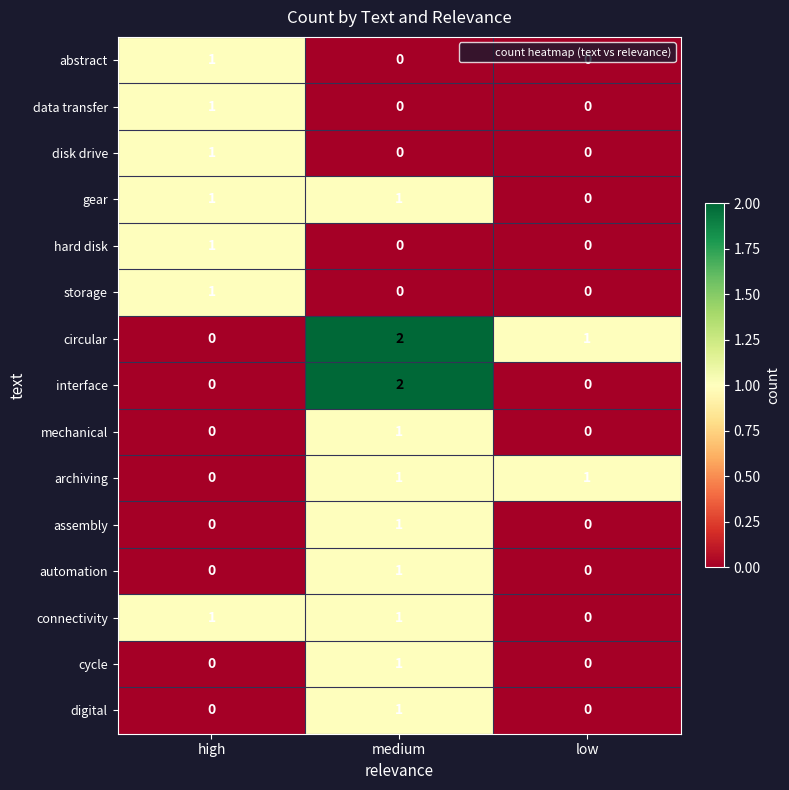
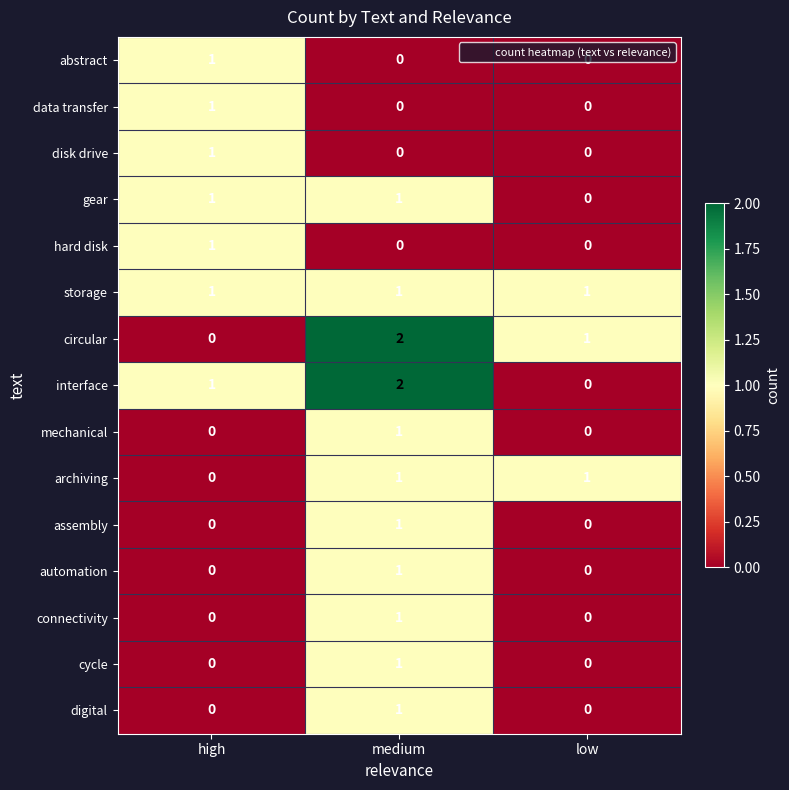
  {
    "abstract": {
      "high": 1,
      "medium": 0
    },
    "data transfer": {
      "high": 1,
      "medium": 0,
      "low": 0
    },
    "disk drive": {
      "high": 1,
      "medium": 0,
      "low": 0
    },
    "gear": {
      "high": 1,
      "medium": 1,
      "low": 0
    },
    "hard disk": {
      "high": 1,
      "medium": 0,
      "low": 0
    },
    "storage": {
      "high": 1,
-     "medium": 0,
-     "low": 0
+     "medium": 1,
+     "low": 1
    },
    "circular": {
      "high": 0,
      "medium": 2,
      "low": 1
    },
    "interface": {
-     "high": 0,
+     "high": 1,
      "medium": 2,
      "low": 0
    },
    "mechanical": {
      "high": 0,
      "medium": 1,
      "low": 0
    },
    "archiving": {
      "high": 0,
      "medium": 1,
      "low": 1
    },
    "assembly": {
      "high": 0,
      "medium": 1,
      "low": 0
    },
    "automation": {
      "high": 0,
      "medium": 1,
      "low": 0
    },
    "connectivity": {
-     "high": 1,
+     "high": 0,
      "medium": 1,
      "low": 0
    },
    "cycle": {
      "high": 0,
      "medium": 1,
      "low": 0
    },
    "digital": {
      "high": 0,
      "medium": 1,
      "low": 0
    }
  }
